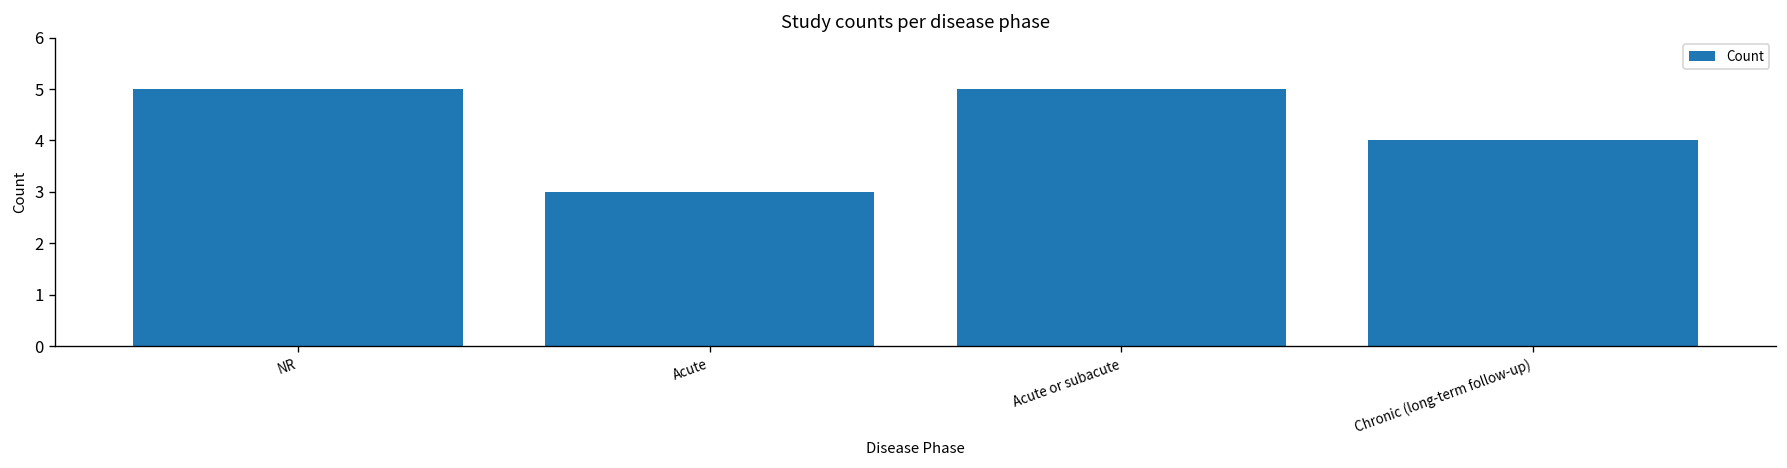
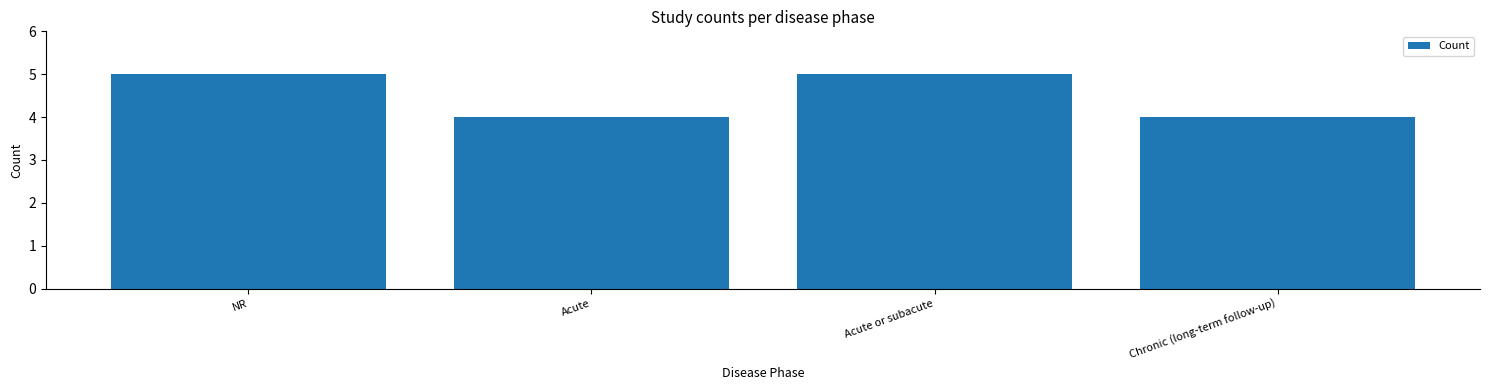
  {
    "NR": 5,
-   "Acute": 3,
+   "Acute": 4,
    "Acute or subacute": 5,
    "Chronic (long-term follow-up)": 4
  }
